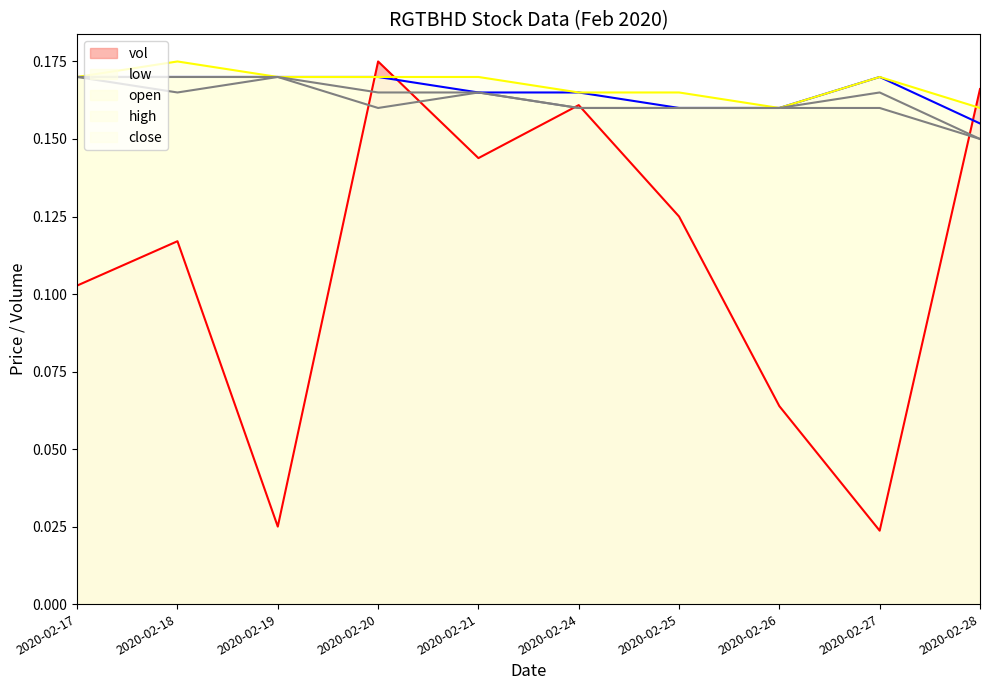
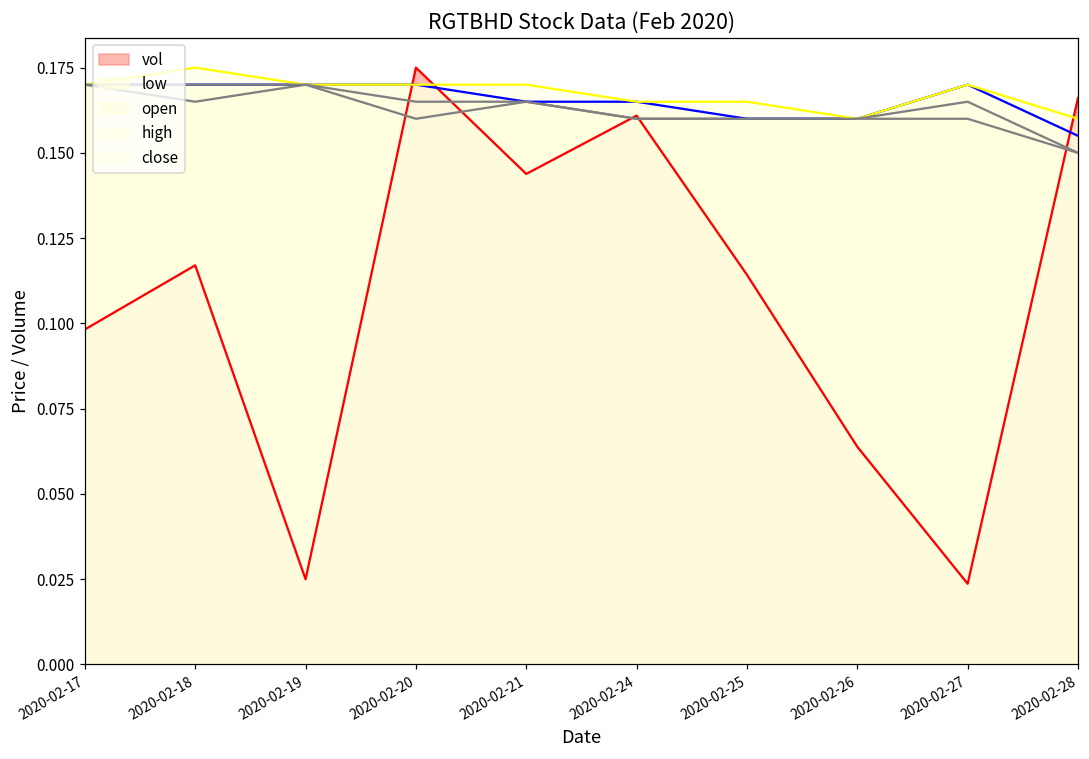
  {
    "vol": {
-     "2020-02-17": 0.103,
+     "2020-02-17": 0.098,
      "2020-02-18": 0.117,
      "2020-02-19": 0.025,
      "2020-02-20": 0.175,
      "2020-02-21": 0.144,
      "2020-02-24": 0.161,
-     "2020-02-25": 0.125,
+     "2020-02-25": 0.114,
      "2020-02-26": 0.064,
      "2020-02-27": 0.024,
      "2020-02-28": 0.166
    }
  }
